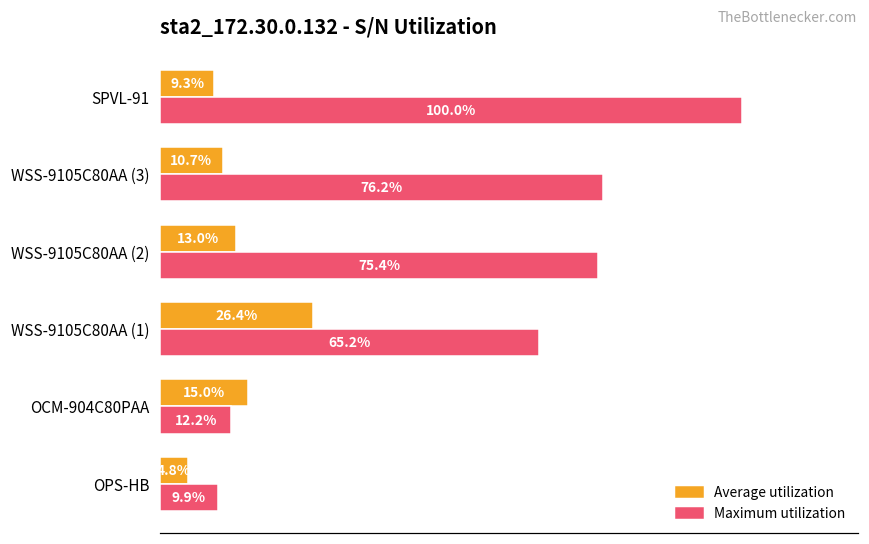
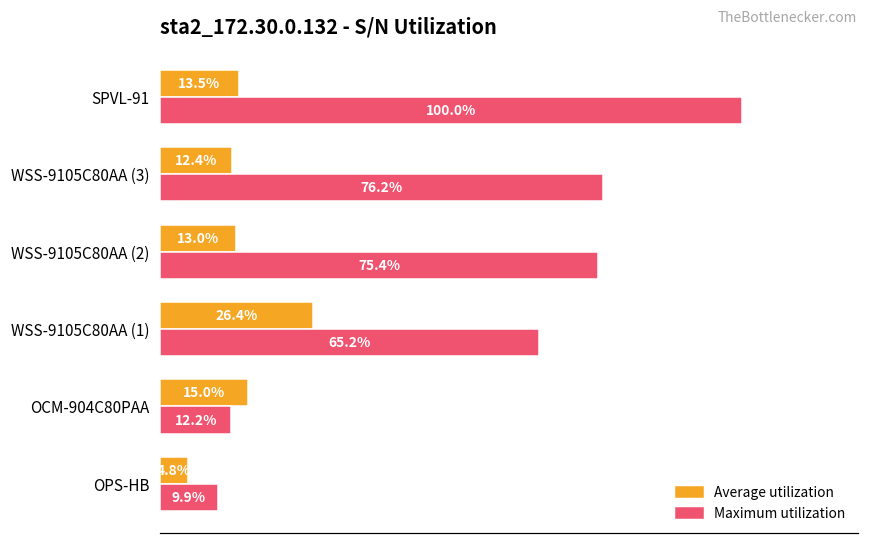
  {
    "Average utilization": {
-     "SPVL-91": "9.3%",
-     "WSS-9105C80AA (3)": "10.7%",
+     "SPVL-91": "13.5%",
+     "WSS-9105C80AA (3)": "12.4%",
      "WSS-9105C80AA (2)": "13.0%",
      "WSS-9105C80AA (1)": "26.4%",
      "OCM-904C80PAA": "15.0%",
      "OPS-HB": "4.8%"
    },
    "Maximum utilization": {
      "SPVL-91": "100.0%",
      "WSS-9105C80AA (3)": "76.2%",
      "WSS-9105C80AA (2)": "75.4%",
      "WSS-9105C80AA (1)": "65.2%",
      "OCM-904C80PAA": "12.2%",
      "OPS-HB": "9.9%"
    }
  }
